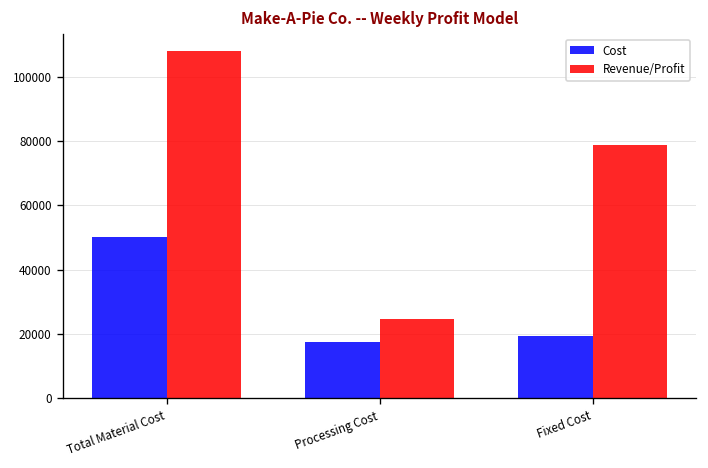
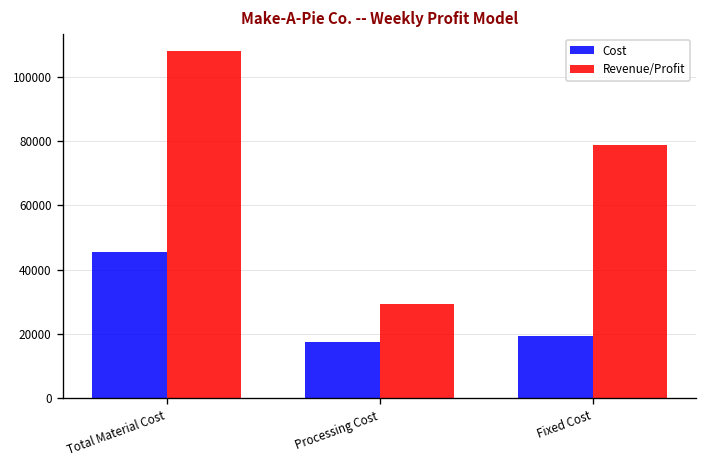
  {
    "Cost": {
-     "Total Material Cost": 50000,
+     "Total Material Cost": 45000,
      "Processing Cost": 17000,
      "Fixed Cost": 19000
    },
    "Revenue/Profit": {
      "Total Material Cost": 108000,
-     "Processing Cost": 25000,
+     "Processing Cost": 29000,
      "Fixed Cost": 79000
    }
  }
